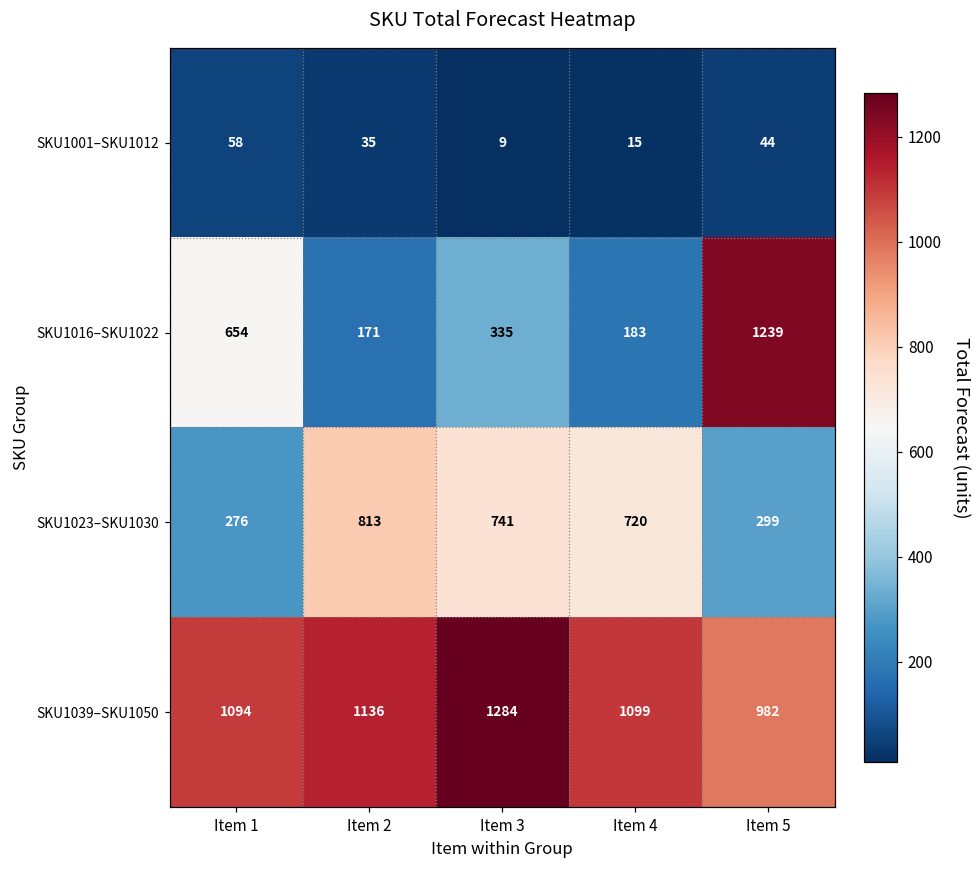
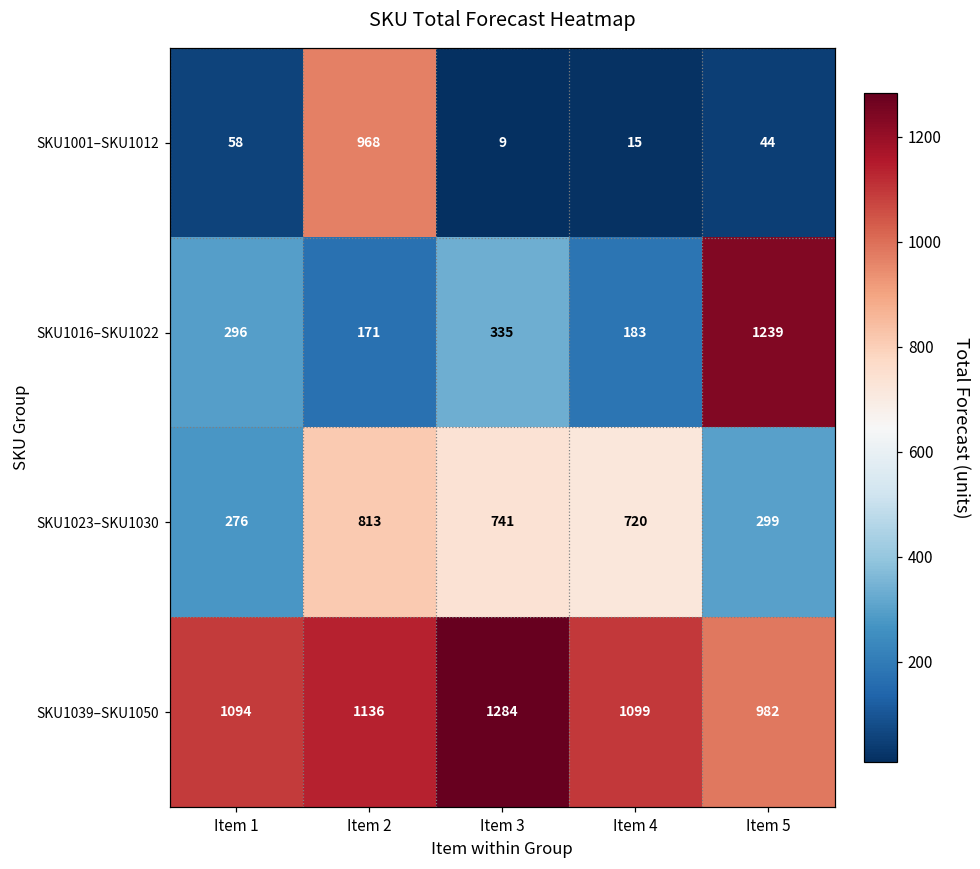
  {
    "SKU1001–SKU1012": {
      "Item 1": 58,
-     "Item 2": 35,
+     "Item 2": 968,
      "Item 3": 9,
      "Item 4": 15,
      "Item 5": 44
    },
    "SKU1016–SKU1022": {
-     "Item 1": 654,
+     "Item 1": 296,
      "Item 2": 171,
      "Item 3": 335,
      "Item 4": 183,
      "Item 5": 1239
    },
    "SKU1023–SKU1030": {
      "Item 1": 276,
      "Item 2": 813,
      "Item 3": 741,
      "Item 4": 720,
      "Item 5": 299
    },
    "SKU1039–SKU1050": {
      "Item 1": 1094,
      "Item 2": 1136,
      "Item 3": 1284,
      "Item 4": 1099,
      "Item 5": 982
    }
  }
